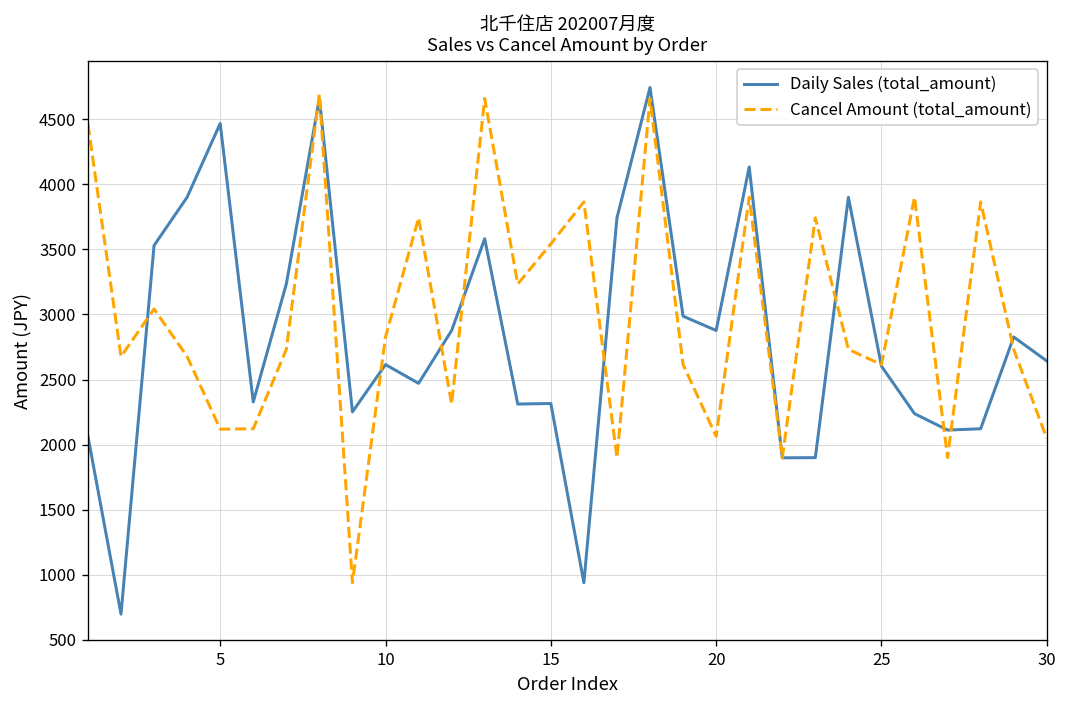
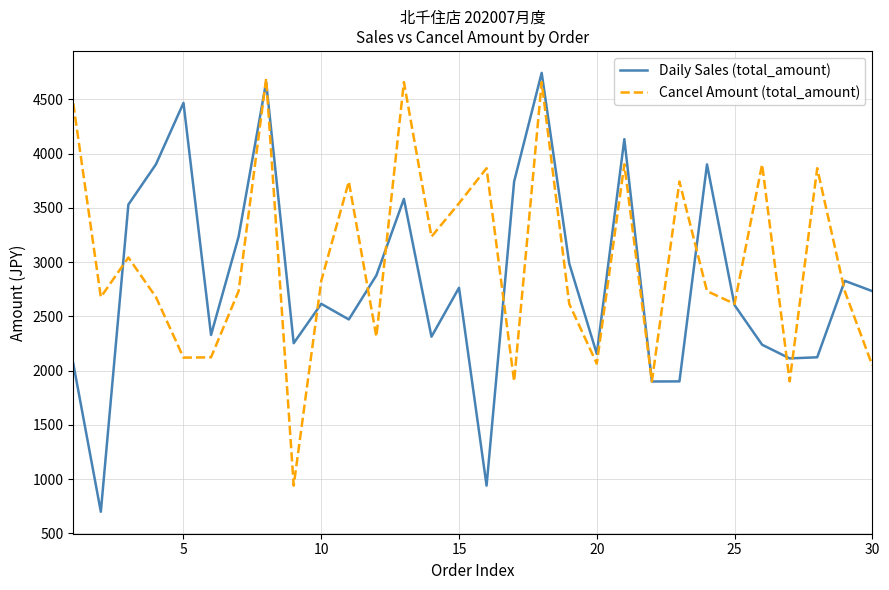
  {
    "Daily Sales (total_amount)": {
      "5": 4470,
      "10": 2620,
-     "15": 2320,
-     "20": 2880,
-     "30": 2640
+     "15": 2760,
+     "20": 2150,
+     "30": 2730
    },
    "Cancel Amount (total_amount)": {
      "5": 2120,
      "10": 2830,
      "15": 3540,
      "20": 2060,
      "30": 2050
    }
  }
